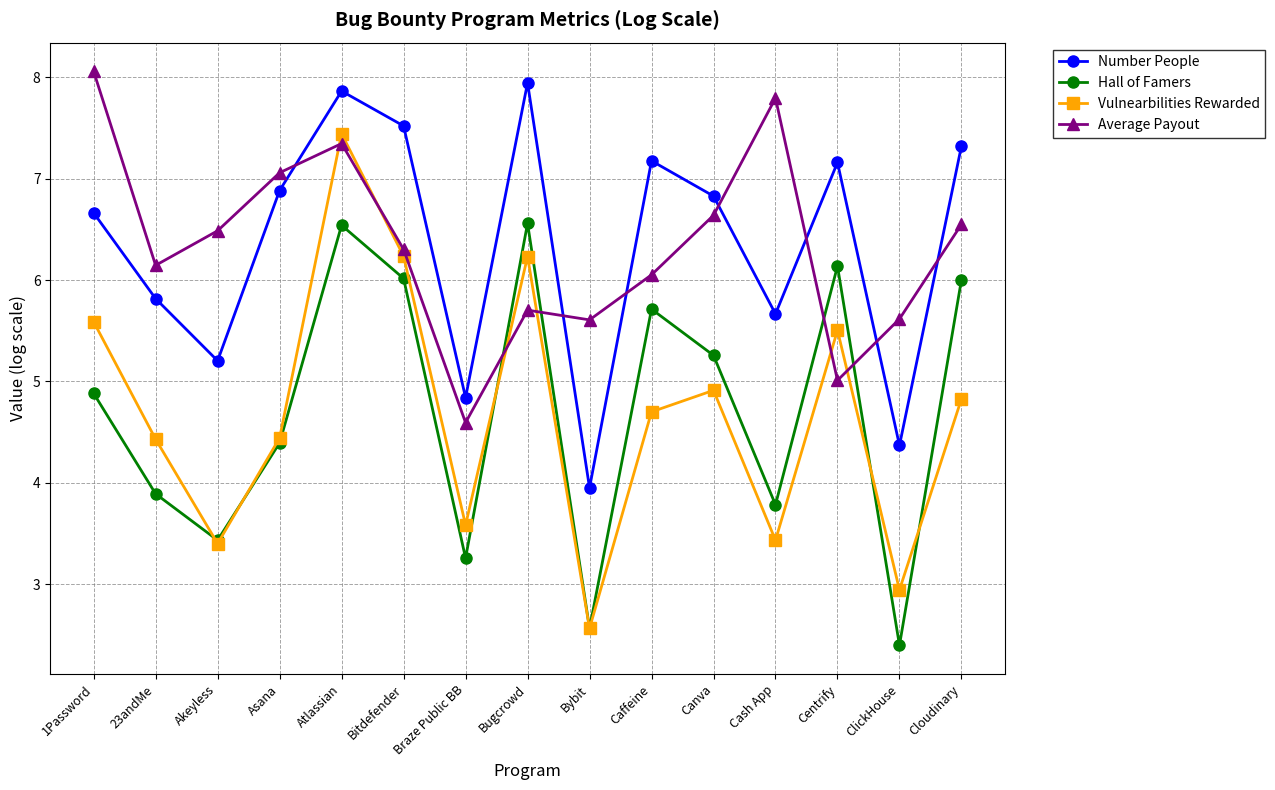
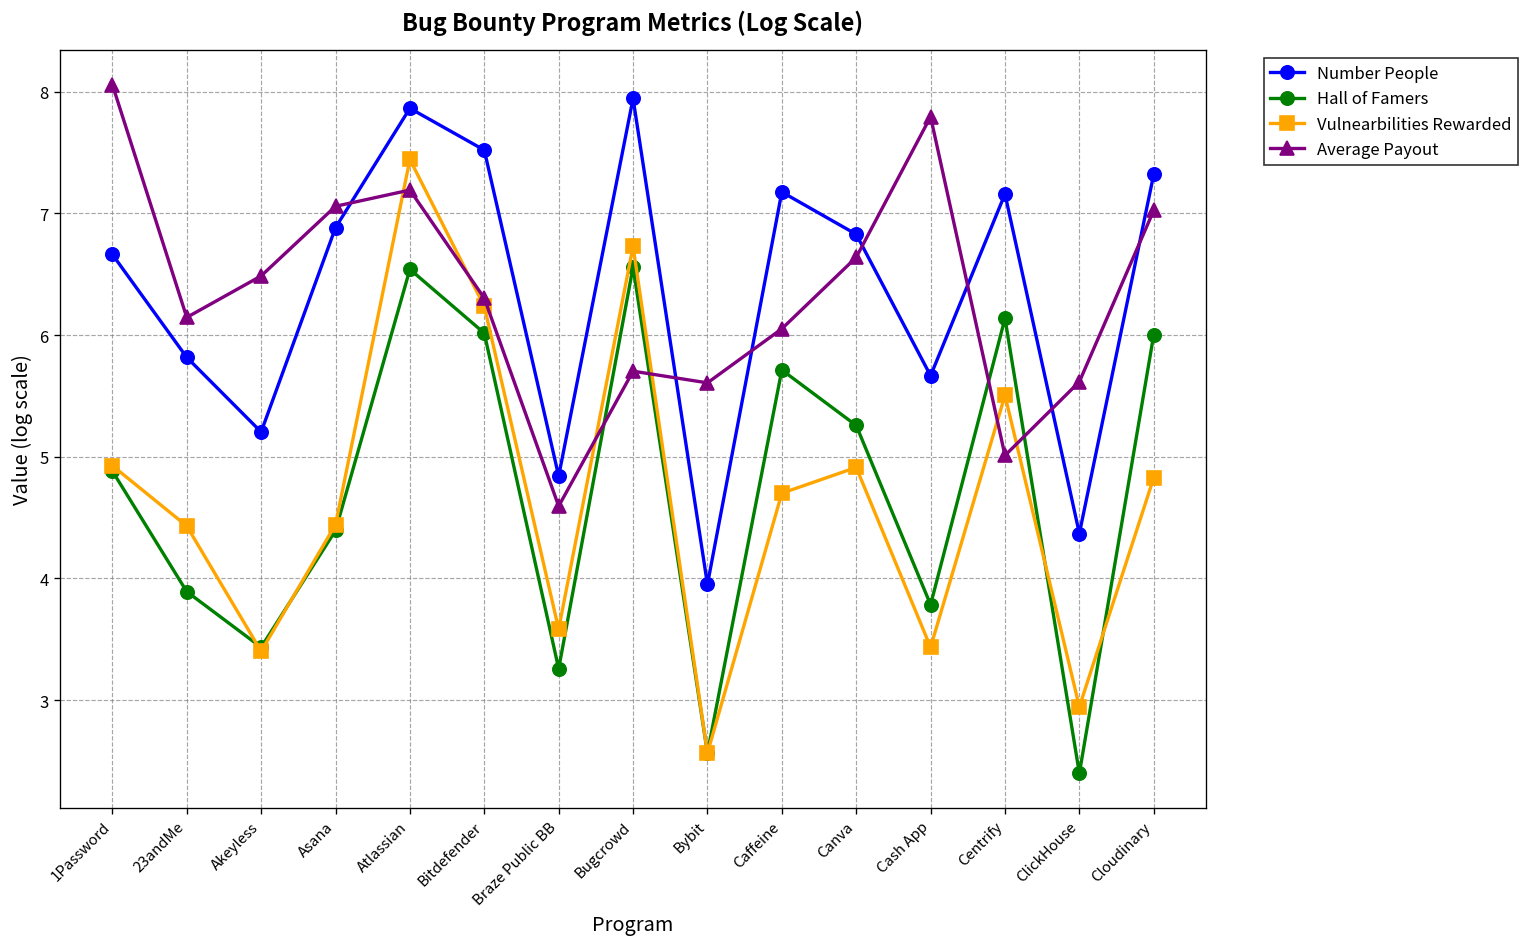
  {
    "Number People": {
      "1Password": 6.66,
      "23andMe": 5.82,
      "Akeyless": 5.20,
      "Asana": 6.88,
      "Atlassian": 7.86,
      "Bitdefender": 7.52,
      "Braze Public BB": 4.84,
      "Bugcrowd": 7.95,
      "Bybit": 3.95,
      "Caffeine": 7.18,
      "Canva": 6.83,
      "Cash App": 5.67,
      "Centrify": 7.16,
      "ClickHouse": 4.37,
      "Cloudinary": 7.32
    },
    "Hall of Famers": {
      "1Password": 4.88,
      "23andMe": 3.89,
      "Akeyless": 3.43,
      "Asana": 4.39,
      "Atlassian": 6.54,
      "Bitdefender": 6.02,
      "Braze Public BB": 3.26,
      "Bugcrowd": 6.56,
      "Caffeine": 5.71,
      "Canva": 5.26,
      "Cash App": 3.78,
      "Centrify": 6.14,
      "ClickHouse": 2.40,
      "Cloudinary": 6.00
    },
    "Vulnearbilities Rewarded": {
-     "1Password": 5.59,
+     "1Password": 4.93,
      "23andMe": 4.43,
      "Akeyless": 3.40,
      "Asana": 4.44,
      "Atlassian": 7.44,
      "Bitdefender": 6.24,
      "Braze Public BB": 3.58,
-     "Bugcrowd": 6.23,
+     "Bugcrowd": 6.73,
      "Caffeine": 4.70,
      "Canva": 4.91,
      "Cash App": 3.43,
      "Centrify": 5.51,
      "ClickHouse": 2.94,
      "Cloudinary": 4.83
    },
    "Average Payout": {
      "1Password": 8.06,
      "23andMe": 6.15,
      "Akeyless": 6.49,
      "Asana": 7.06,
-     "Atlassian": 7.35,
+     "Atlassian": 7.19,
      "Bitdefender": 6.30,
      "Braze Public BB": 4.59,
      "Bugcrowd": 5.70,
      "Bybit": 5.61,
      "Caffeine": 6.05,
      "Canva": 6.64,
      "Cash App": 7.80,
      "Centrify": 5.01,
      "ClickHouse": 5.62,
-     "Cloudinary": 6.55
+     "Cloudinary": 7.03
    }
  }
